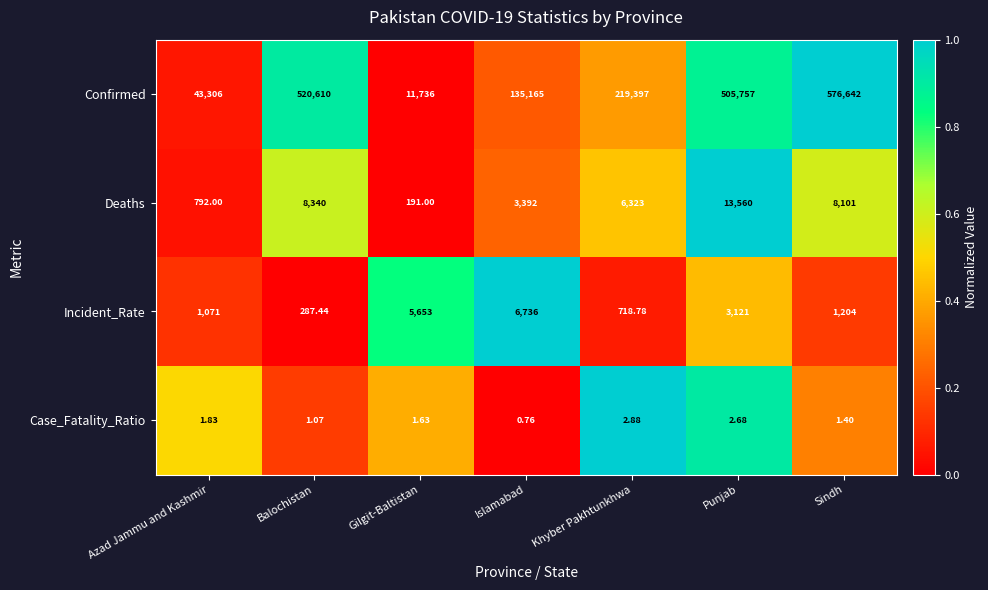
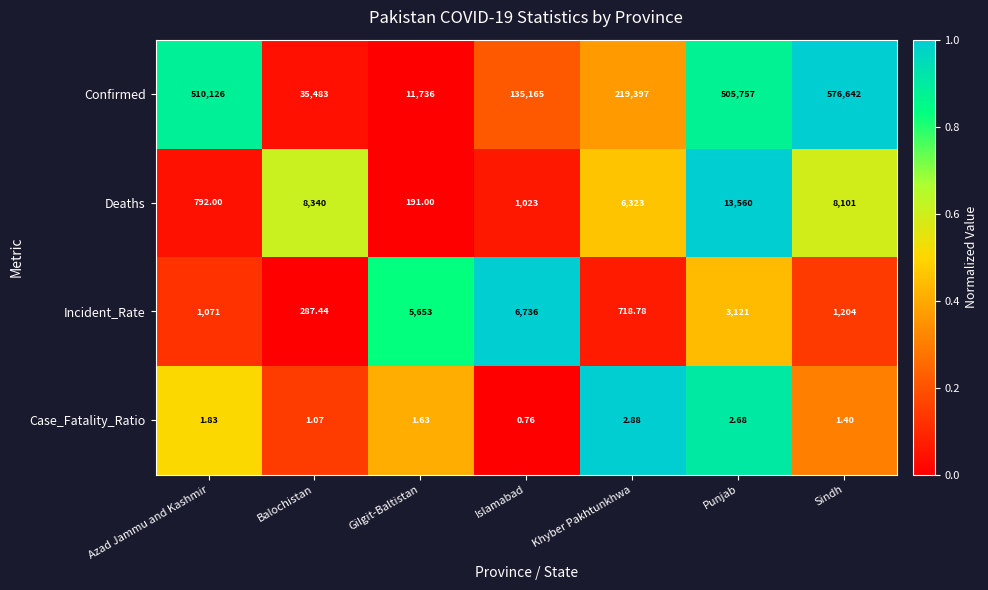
  {
    "Confirmed": {
-     "Azad Jammu and Kashmir": "43,306",
-     "Balochistan": "520,610",
+     "Azad Jammu and Kashmir": "510,126",
+     "Balochistan": "35,483",
      "Gilgit-Baltistan": "11,736",
      "Islamabad": "135,165",
      "Khyber Pakhtunkhwa": "219,397",
      "Punjab": "505,757",
      "Sindh": "576,642"
    },
    "Deaths": {
      "Azad Jammu and Kashmir": "792.00",
      "Balochistan": "8,340",
      "Gilgit-Baltistan": "191.00",
-     "Islamabad": "3,392",
+     "Islamabad": "1,023",
      "Khyber Pakhtunkhwa": "6,323",
      "Punjab": "13,560",
      "Sindh": "8,101"
    },
    "Incident_Rate": {
      "Azad Jammu and Kashmir": "1,071",
      "Balochistan": "287.44",
      "Gilgit-Baltistan": "5,653",
      "Islamabad": "6,736",
      "Khyber Pakhtunkhwa": "718.78",
      "Punjab": "3,121",
      "Sindh": "1,204"
    },
    "Case_Fatality_Ratio": {
      "Azad Jammu and Kashmir": "1.83",
      "Balochistan": "1.07",
      "Gilgit-Baltistan": "1.63",
      "Islamabad": "0.76",
      "Khyber Pakhtunkhwa": "2.88",
      "Punjab": "2.68",
      "Sindh": "1.40"
    }
  }
